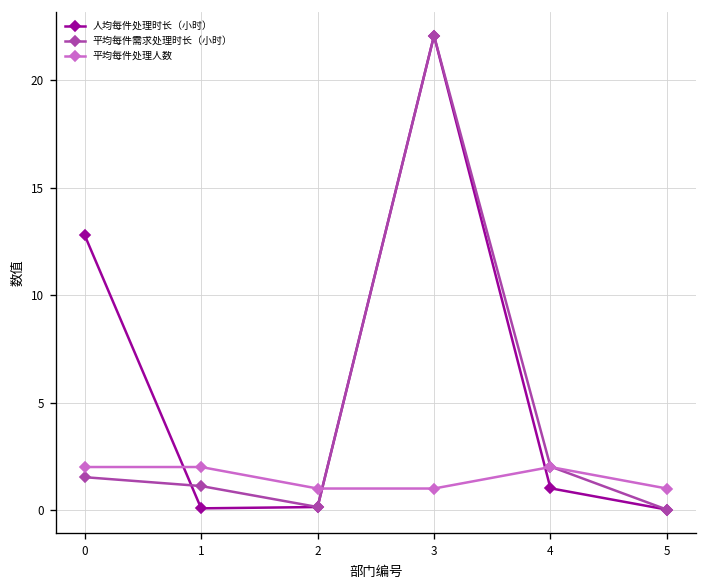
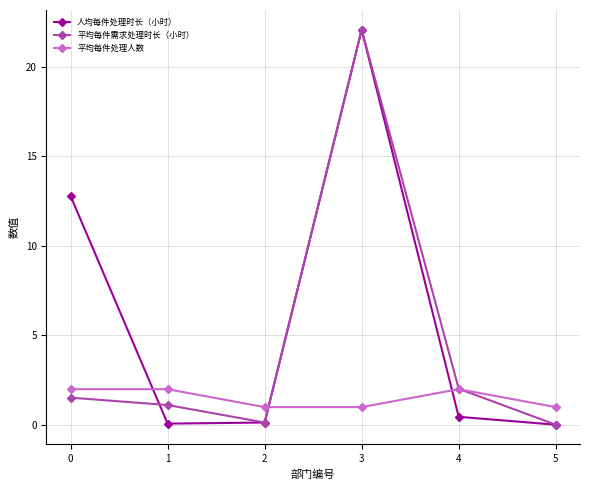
  {
    "人均每件处理时长（小时）": {
      "0": 12.8,
      "1": 0.1,
-     "4": 1.0
+     "4": 0.5
    }
  }
